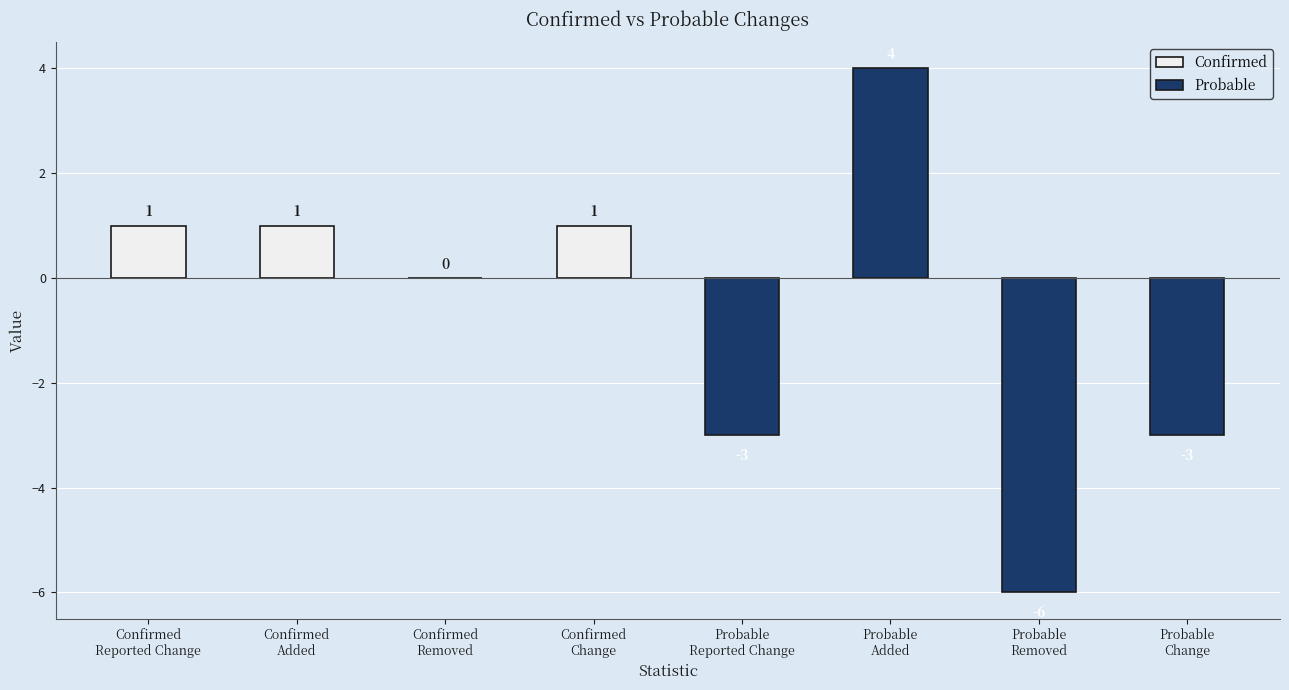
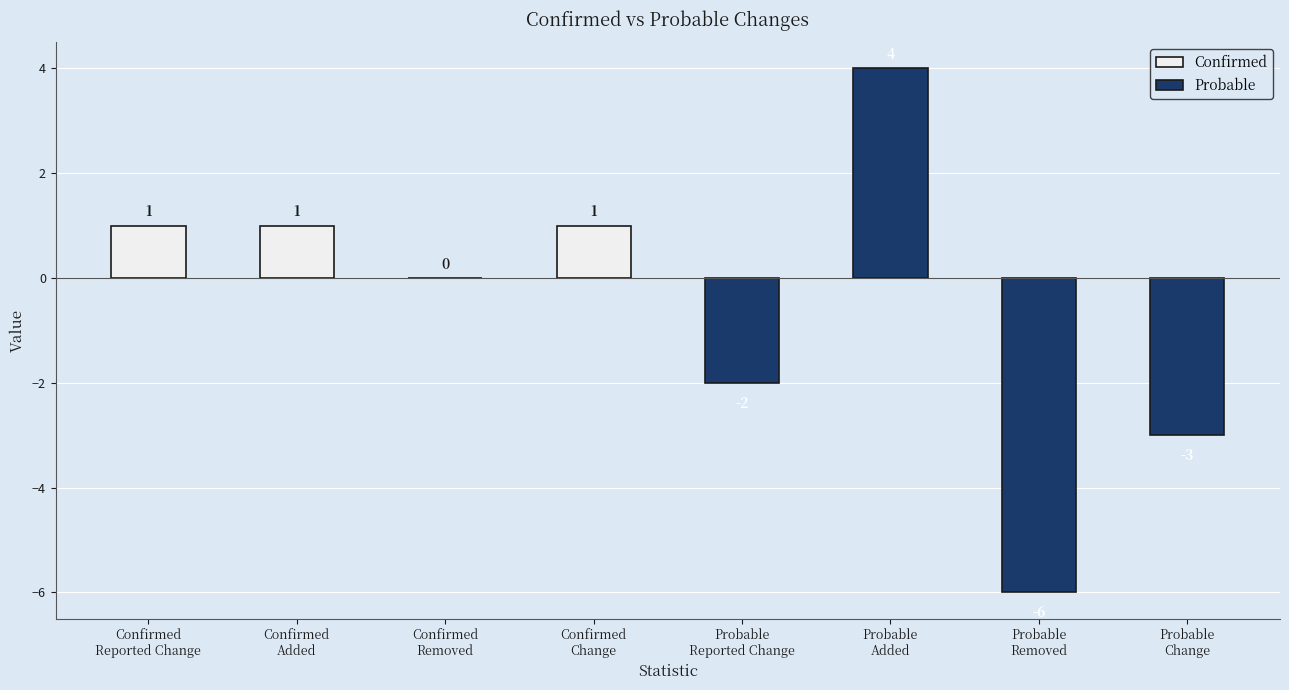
  {
    "Confirmed": {
      "Confirmed Reported Change": 1,
      "Confirmed Added": 1,
      "Confirmed Removed": 0,
      "Confirmed Change": 1
    },
    "Probable": {
-     "Probable Reported Change": -3,
+     "Probable Reported Change": -2,
      "Probable Added": 4,
      "Probable Removed": -6,
      "Probable Change": -3
    }
  }
